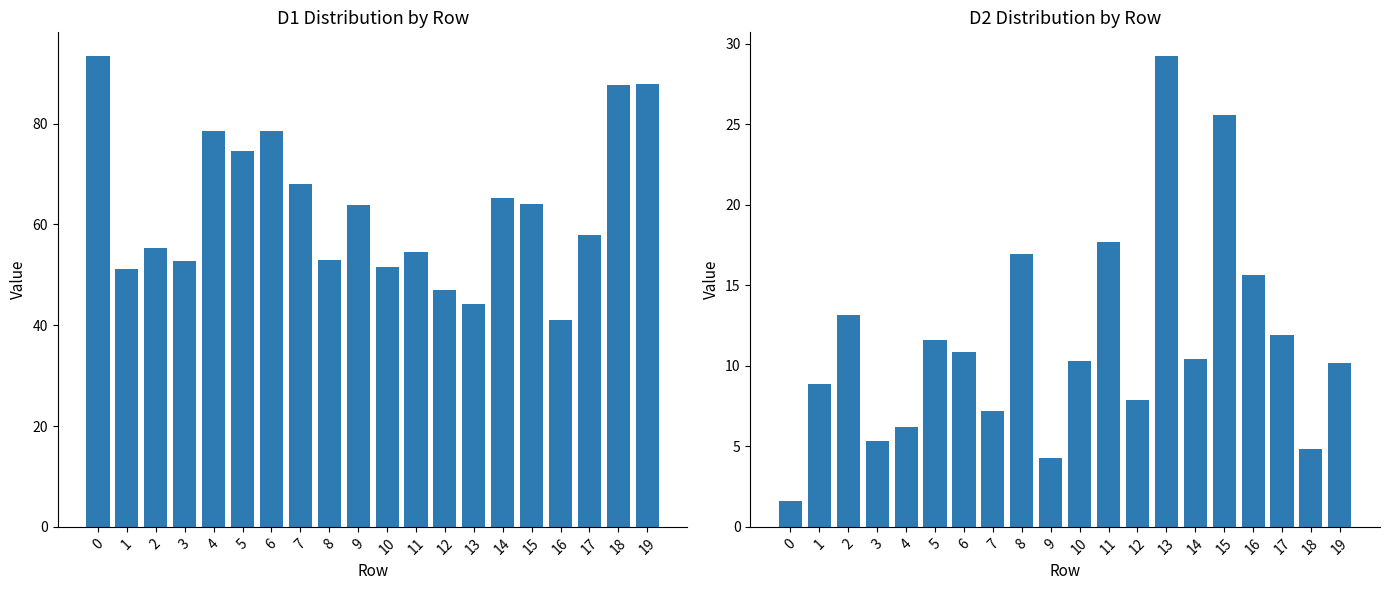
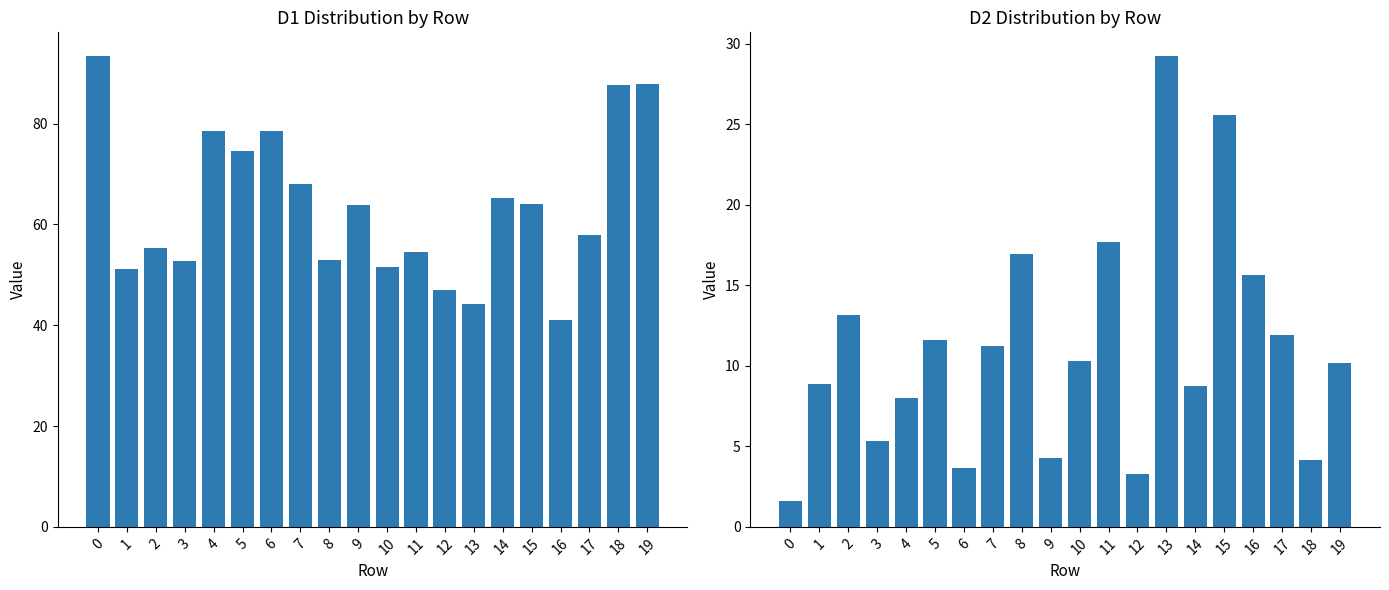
  {
    "D1 Distribution by Row": {
      "0": 93,
      "1": 51,
      "2": 55,
      "3": 53,
      "4": 79,
      "5": 75,
      "6": 79,
      "7": 68,
      "8": 53,
      "9": 64,
      "10": 52,
      "11": 54,
      "12": 47,
      "13": 44,
      "14": 65,
      "15": 64,
      "16": 41,
      "17": 58,
      "18": 88,
      "19": 88
    },
    "D2 Distribution by Row": {
      "0": 1.6,
      "1": 8.9,
      "2": 13.1,
      "3": 5.3,
-     "4": 6.2,
+     "4": 8.0,
      "5": 11.6,
-     "6": 10.9,
-     "7": 7.2,
+     "6": 3.7,
+     "7": 11.2,
      "8": 17.0,
      "9": 4.3,
      "10": 10.3,
      "11": 17.7,
-     "12": 7.9,
+     "12": 3.3,
      "13": 29.3,
-     "14": 10.5,
+     "14": 8.8,
      "15": 25.6,
      "16": 15.6,
      "17": 11.9,
-     "18": 4.8,
+     "18": 4.2,
      "19": 10.2
    }
  }
